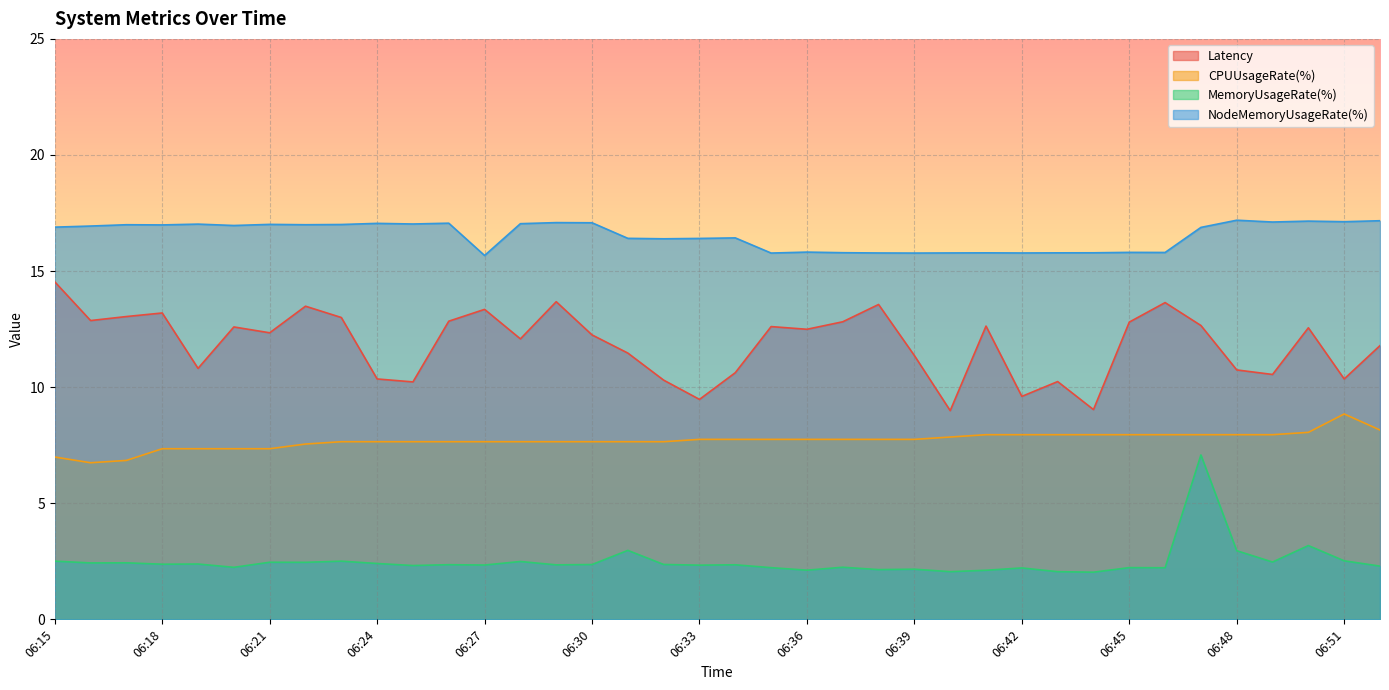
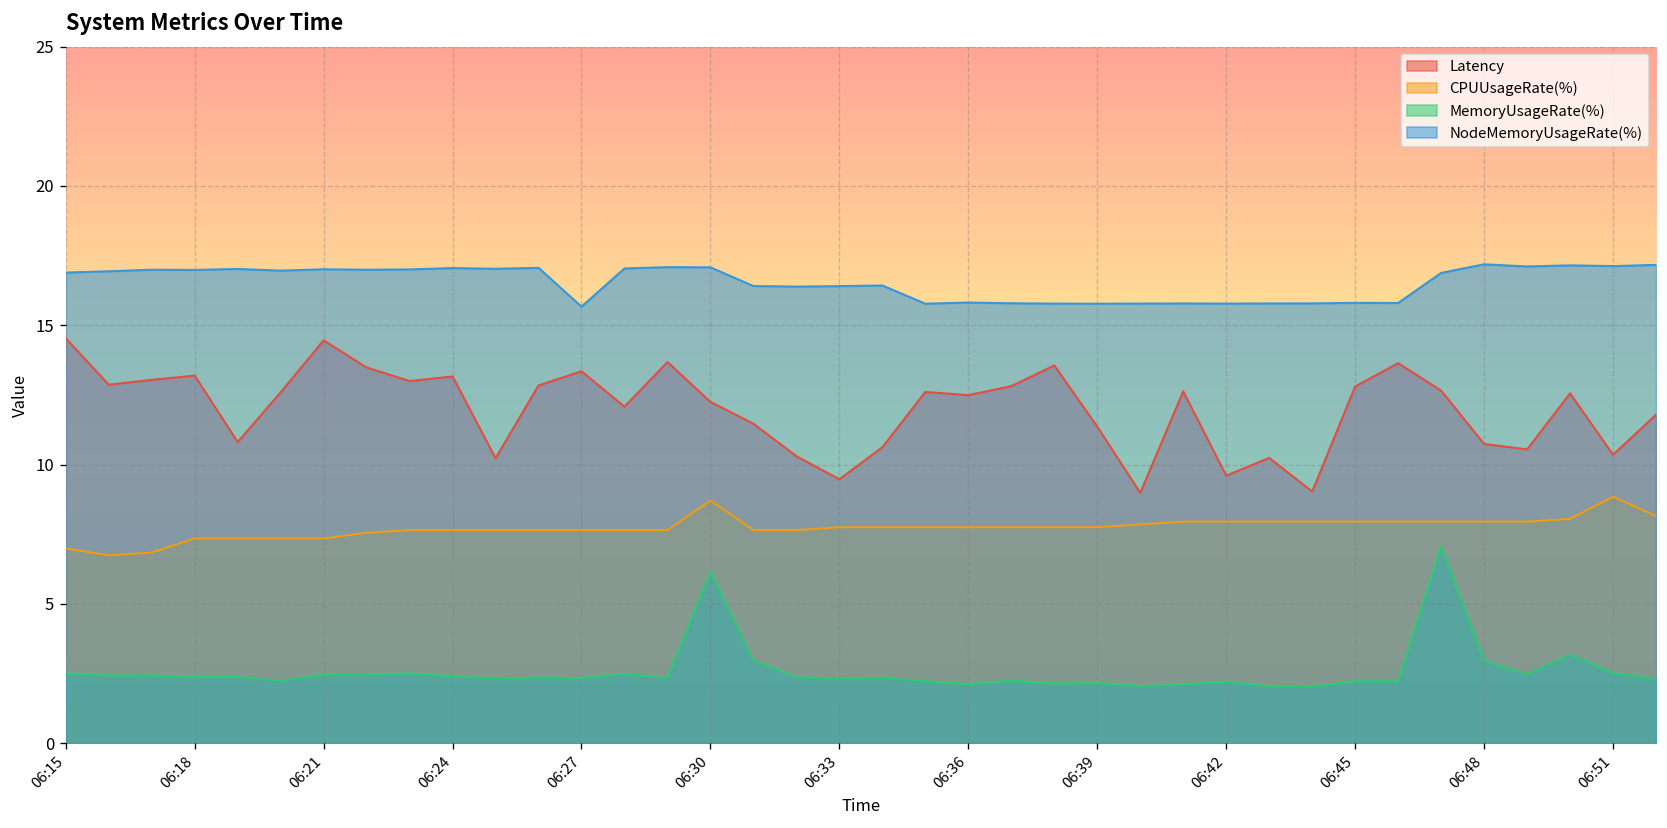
  {
    "Latency": {
      "06:15": 14.5,
      "06:18": 13.2,
-     "06:21": 12.3,
-     "06:24": 10.4,
+     "06:21": 14.5,
+     "06:24": 13.2,
      "06:27": 13.4,
      "06:30": 12.3,
      "06:33": 9.5,
      "06:36": 12.5,
      "06:39": 11.4,
      "06:42": 9.6,
      "06:45": 12.8,
      "06:48": 10.7,
      "06:51": 10.4
    },
    "CPUUsageRate(%)": {
      "06:15": 7.0,
      "06:18": 7.3,
      "06:21": 7.3,
      "06:24": 7.7,
      "06:27": 7.7,
-     "06:30": 7.7,
+     "06:30": 8.7,
      "06:33": 7.8,
      "06:36": 7.8,
      "06:39": 7.8,
      "06:42": 8.0,
      "06:45": 8.0,
      "06:48": 8.0,
      "06:51": 8.8
    },
    "MemoryUsageRate(%)": {
      "06:15": 2.5,
      "06:18": 2.4,
      "06:21": 2.5,
      "06:24": 2.4,
      "06:27": 2.3,
-     "06:30": 2.4,
+     "06:30": 6.2,
      "06:33": 2.3,
      "06:36": 2.1,
      "06:39": 2.2,
      "06:42": 2.2,
      "06:45": 2.2,
      "06:48": 3.0,
      "06:51": 2.5
    },
    "NodeMemoryUsageRate(%)": {
      "06:15": 16.9,
      "06:18": 17.0,
      "06:21": 17.0,
      "06:24": 17.1,
      "06:27": 15.7,
      "06:30": 17.1,
      "06:33": 16.4,
      "06:36": 15.8,
      "06:39": 15.8,
      "06:42": 15.8,
      "06:45": 15.8,
      "06:48": 17.2,
      "06:51": 17.1
    }
  }
